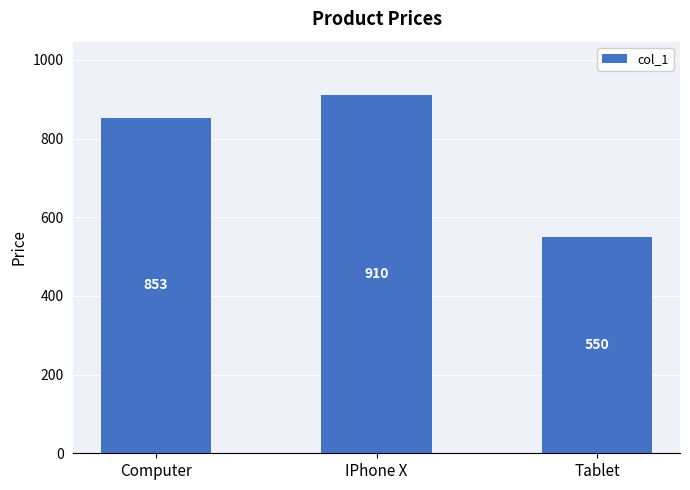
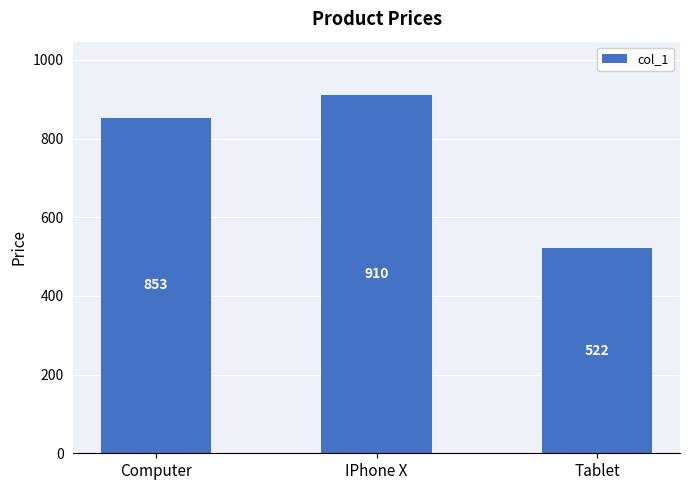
  {
    "Computer": 853,
    "IPhone X": 910,
-   "Tablet": 550
+   "Tablet": 522
  }
